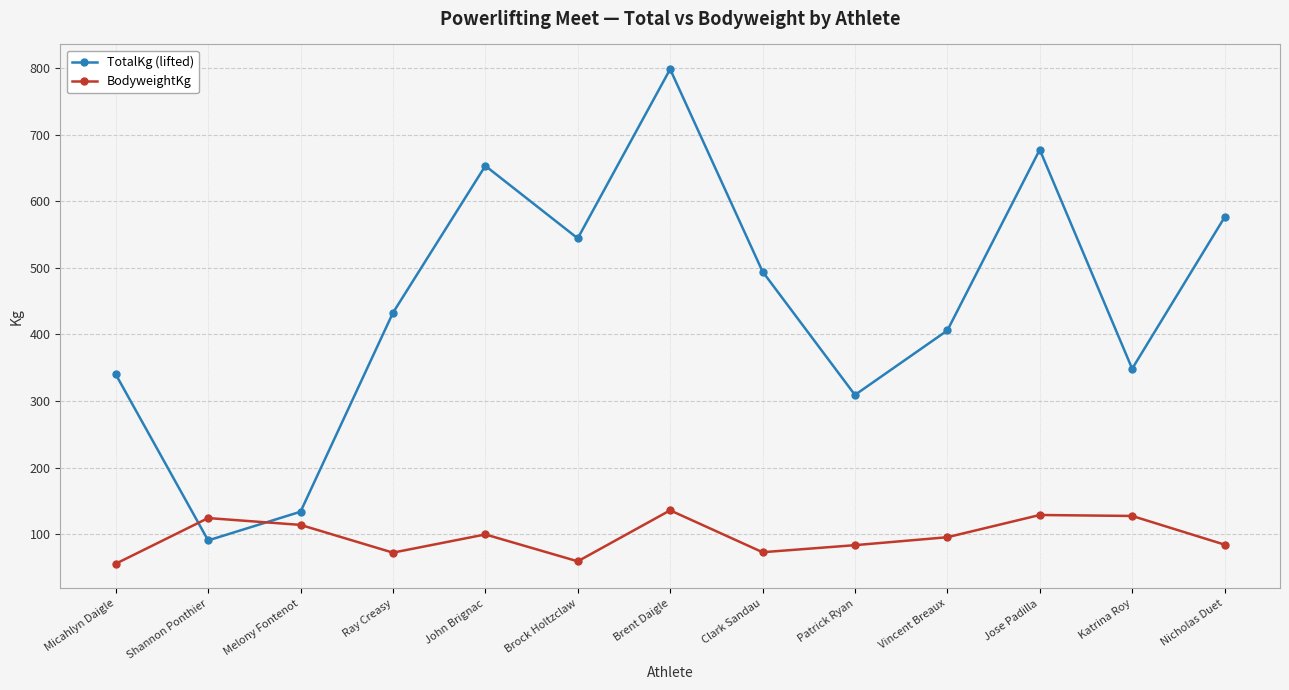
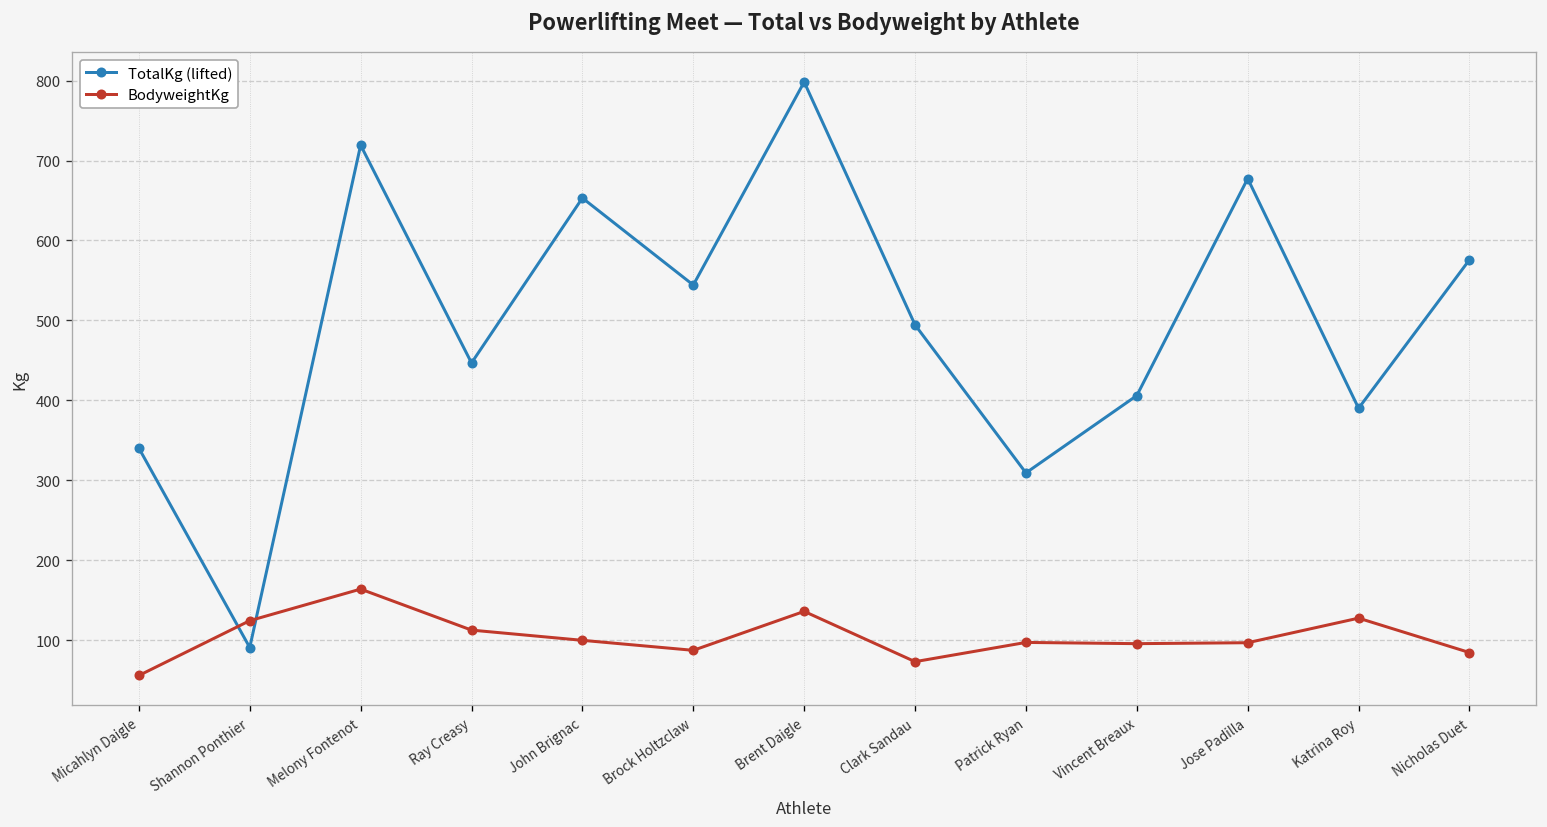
  {
    "TotalKg (lifted)": {
      "Micahlyn Daigle": 340,
      "Shannon Ponthier": 90,
-     "Melony Fontenot": 130,
-     "Ray Creasy": 430,
+     "Melony Fontenot": 720,
+     "Ray Creasy": 450,
      "John Brignac": 650,
      "Brock Holtzclaw": 540,
      "Brent Daigle": 800,
      "Clark Sandau": 490,
      "Patrick Ryan": 310,
      "Vincent Breaux": 410,
      "Jose Padilla": 680,
-     "Katrina Roy": 350,
+     "Katrina Roy": 390,
      "Nicholas Duet": 580
    },
    "BodyweightKg": {
      "Micahlyn Daigle": 60,
      "Shannon Ponthier": 120,
-     "Melony Fontenot": 110,
-     "Ray Creasy": 70,
+     "Melony Fontenot": 160,
+     "Ray Creasy": 110,
      "John Brignac": 100,
-     "Brock Holtzclaw": 60,
+     "Brock Holtzclaw": 90,
      "Brent Daigle": 140,
      "Clark Sandau": 70,
-     "Patrick Ryan": 80,
+     "Patrick Ryan": 100,
      "Vincent Breaux": 100,
-     "Jose Padilla": 130,
+     "Jose Padilla": 100,
      "Katrina Roy": 130,
      "Nicholas Duet": 80
    }
  }
